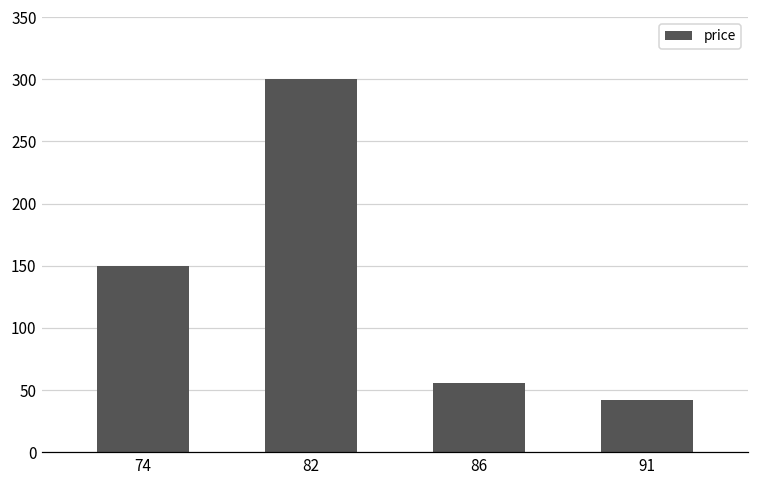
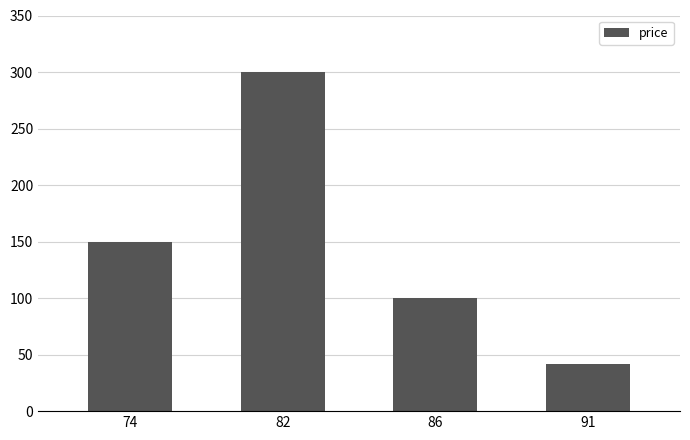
  {
    "74": 150,
    "82": 300,
-   "86": 56,
+   "86": 100,
    "91": 42
  }
